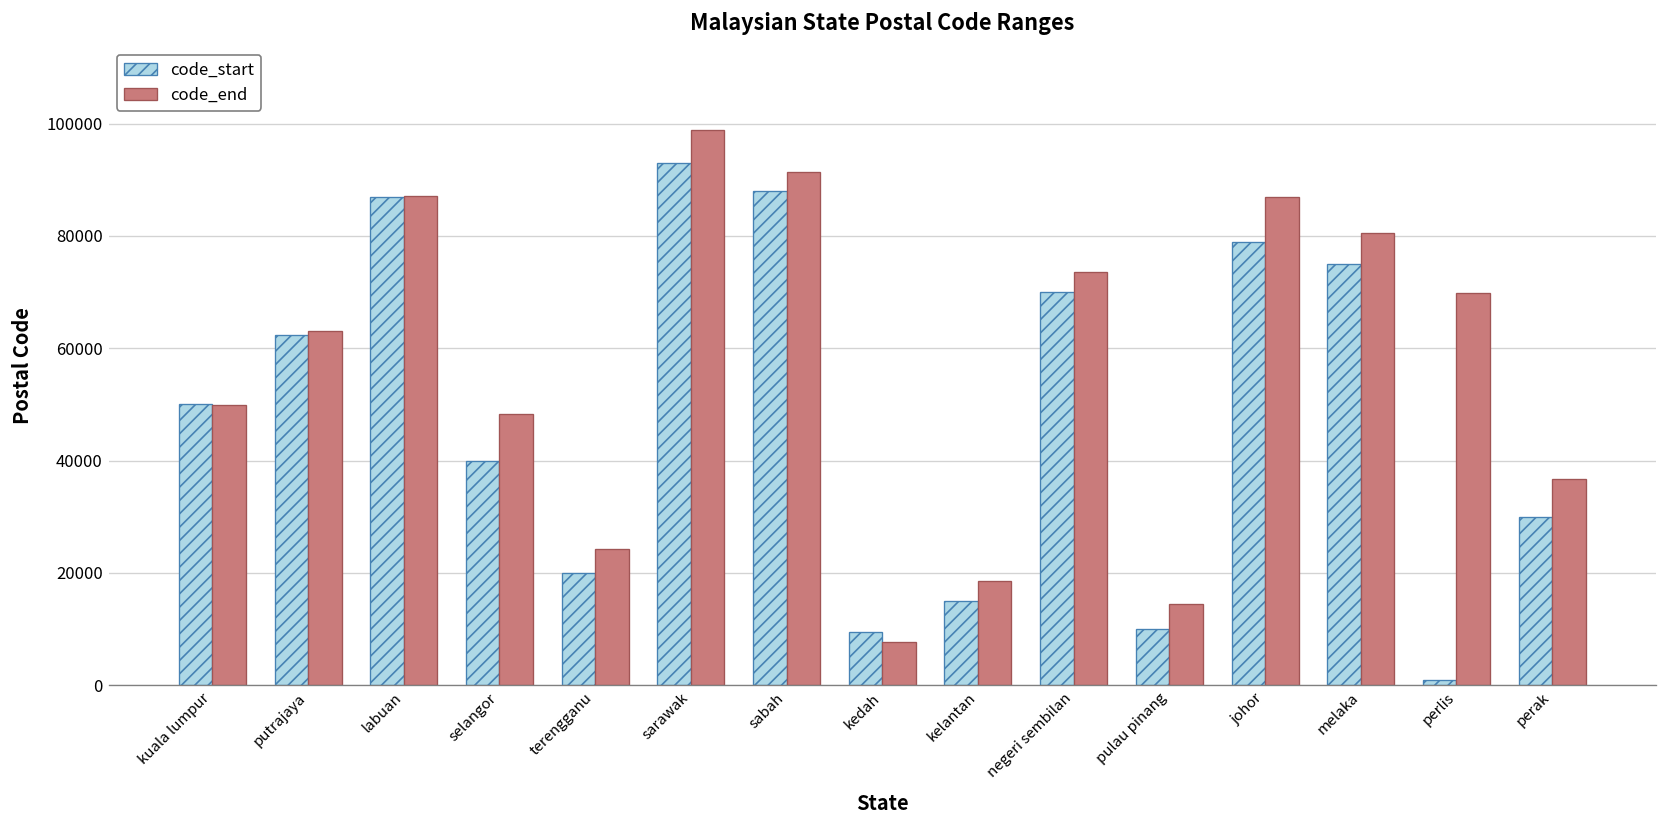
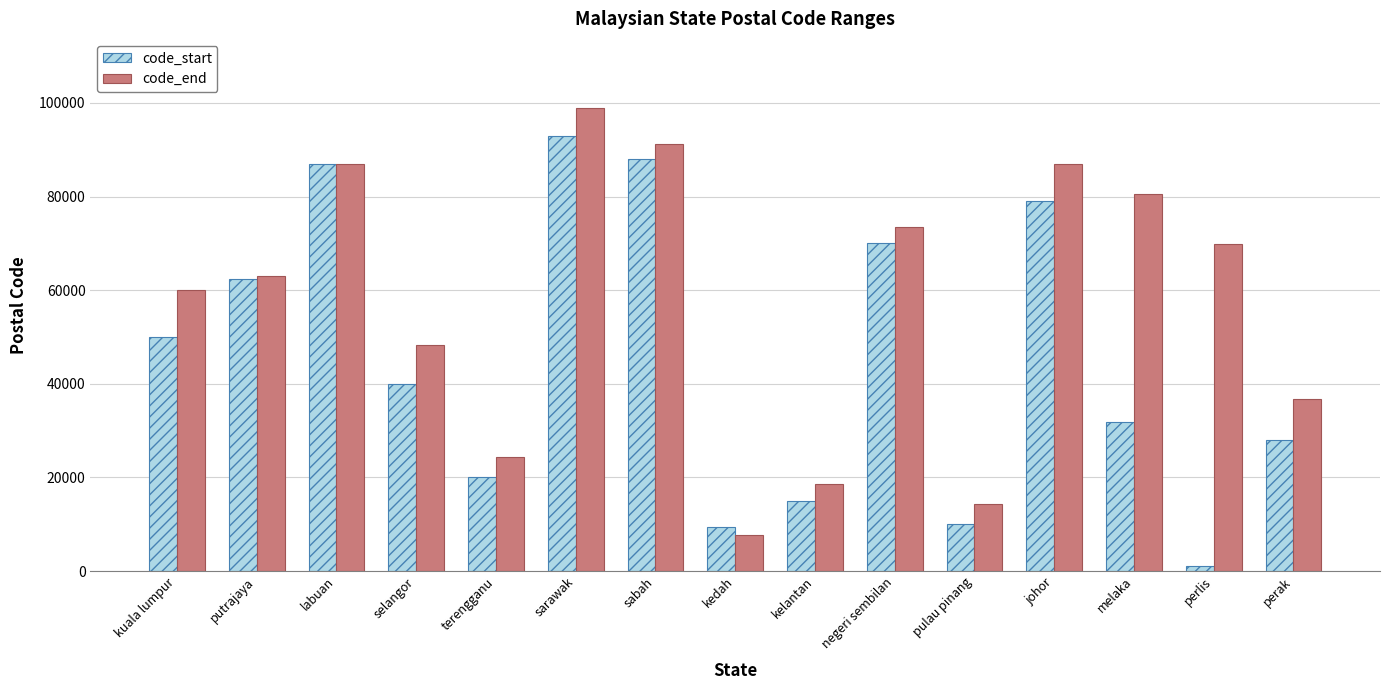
  {
    "code_start": {
      "kuala lumpur": 50000,
      "putrajaya": 62000,
      "labuan": 87000,
      "selangor": 40000,
      "terengganu": 20000,
      "sarawak": 93000,
      "sabah": 88000,
      "kedah": 9000,
      "kelantan": 15000,
      "negeri sembilan": 70000,
      "pulau pinang": 10000,
      "johor": 79000,
-     "melaka": 75000,
+     "melaka": 32000,
      "perlis": 1000,
-     "perak": 30000
+     "perak": 28000
    },
    "code_end": {
-     "kuala lumpur": 50000,
+     "kuala lumpur": 60000,
      "putrajaya": 63000,
      "labuan": 87000,
      "selangor": 48000,
      "terengganu": 24000,
      "sarawak": 99000,
      "sabah": 91000,
      "kedah": 8000,
      "kelantan": 19000,
      "negeri sembilan": 74000,
      "pulau pinang": 14000,
      "johor": 87000,
      "melaka": 81000,
      "perlis": 70000,
      "perak": 37000
    }
  }
